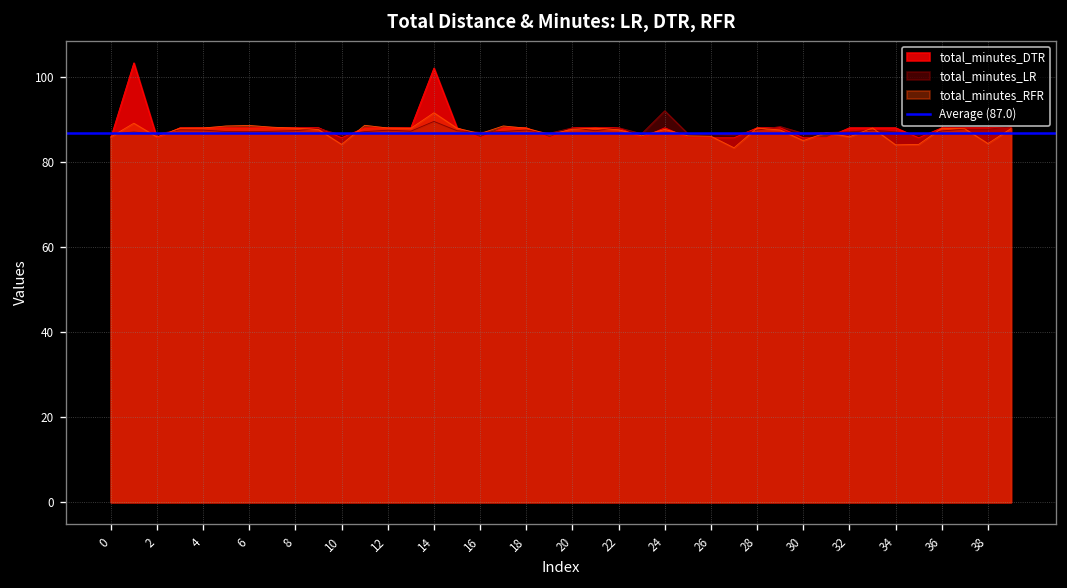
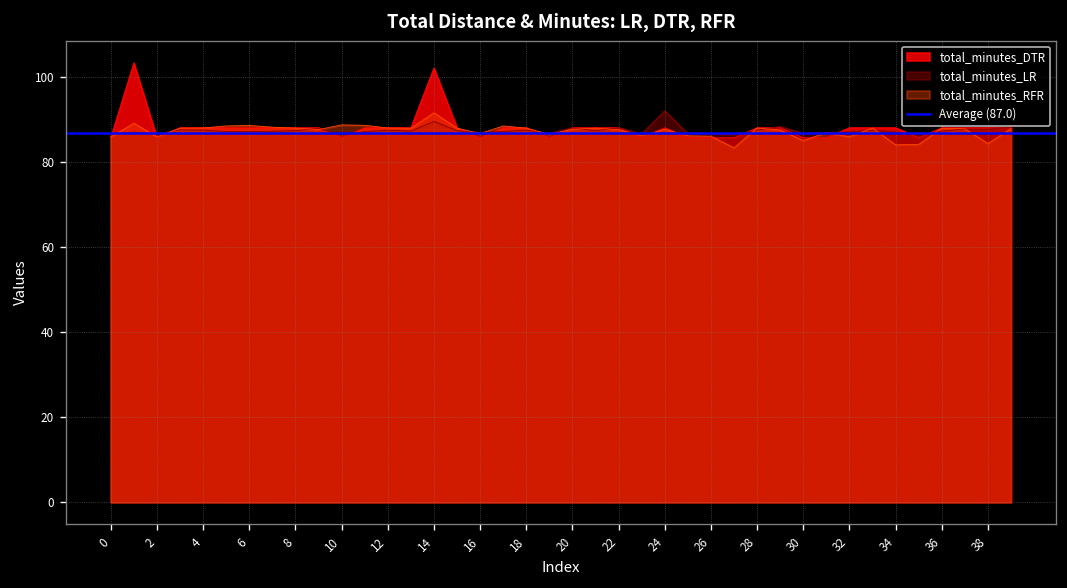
  {
    "total_minutes_DTR": {
      "14": 102,
      "16": 86,
      "32": 88,
      "34": 88
    },
    "total_minutes_LR": {
      "6": 87,
      "14": 90,
      "24": 92,
      "30": 87,
      "32": 87,
      "34": 87
    },
    "total_minutes_RFR": {
-     "10": 84,
+     "10": 89,
      "14": 92,
      "32": 86,
      "34": 84,
      "38": 84
    }
  }
